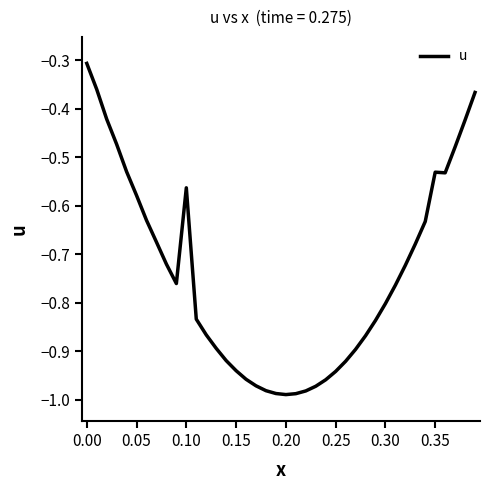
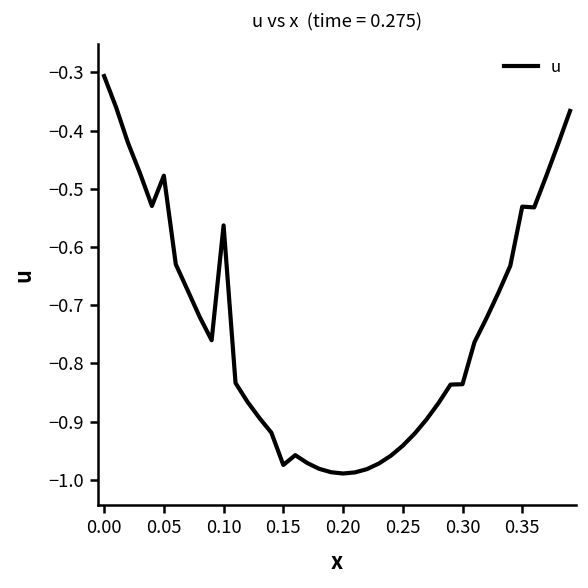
  {
    "0.00": -0.31,
-   "0.05": -0.58,
+   "0.05": -0.48,
    "0.10": -0.56,
-   "0.15": -0.94,
+   "0.15": -0.97,
    "0.20": -0.99,
    "0.25": -0.94,
-   "0.30": -0.80,
+   "0.30": -0.84,
    "0.35": -0.53
  }
